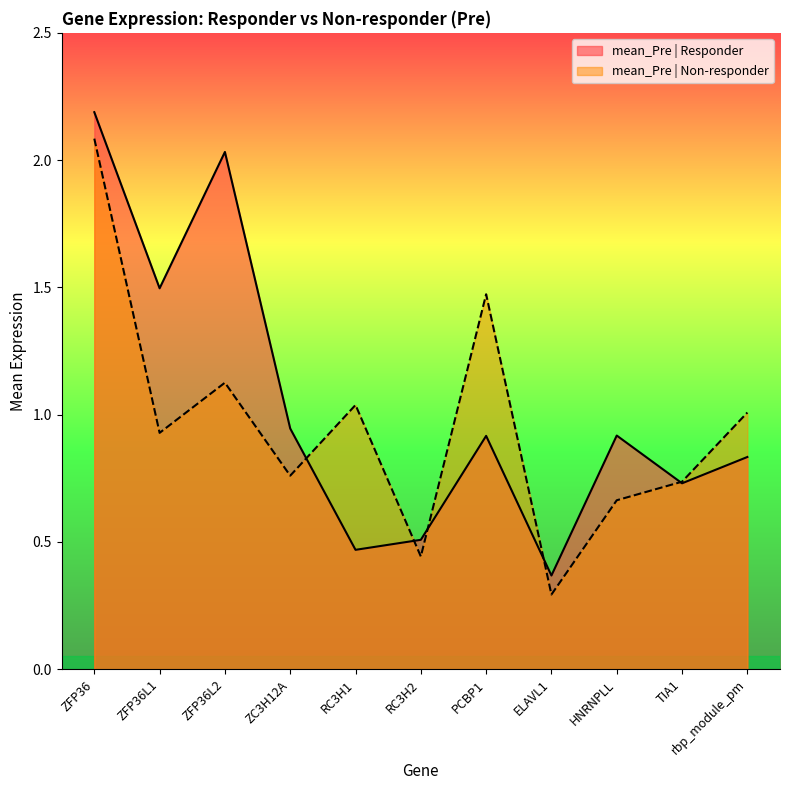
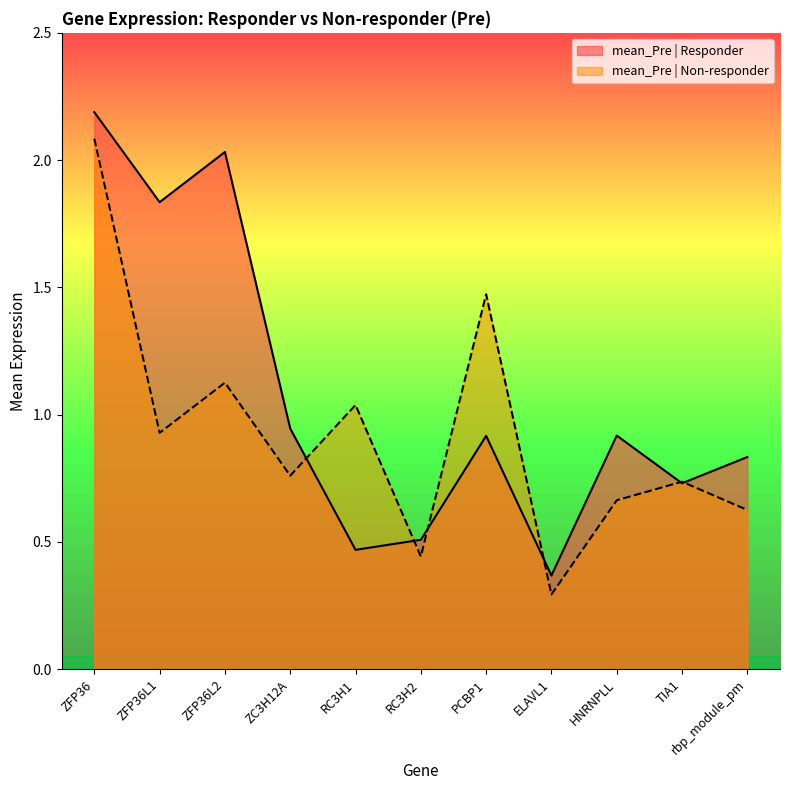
  {
    "mean_Pre | Responder": {
      "ZFP36": 2.19,
-     "ZFP36L1": 1.50,
+     "ZFP36L1": 1.83,
      "ZFP36L2": 2.03,
      "ZC3H12A": 0.95,
      "RC3H1": 0.47,
      "RC3H2": 0.51,
      "PCBP1": 0.92,
      "ELAVL1": 0.37,
      "HNRNPLL": 0.92,
      "rbp_module_pm": 0.83
    },
    "mean_Pre | Non-responder": {
      "ZFP36": 2.08,
      "ZFP36L1": 0.93,
      "ZFP36L2": 1.13,
      "ZC3H12A": 0.76,
      "RC3H1": 1.04,
      "RC3H2": 0.44,
      "PCBP1": 1.47,
      "ELAVL1": 0.29,
      "HNRNPLL": 0.66,
-     "rbp_module_pm": 1.01
+     "rbp_module_pm": 0.63
    }
  }
